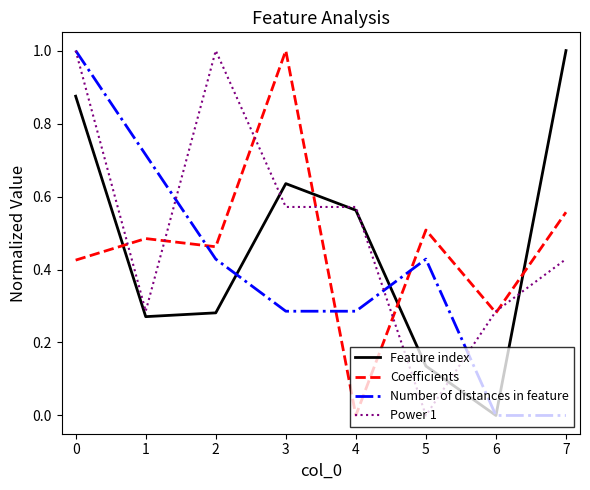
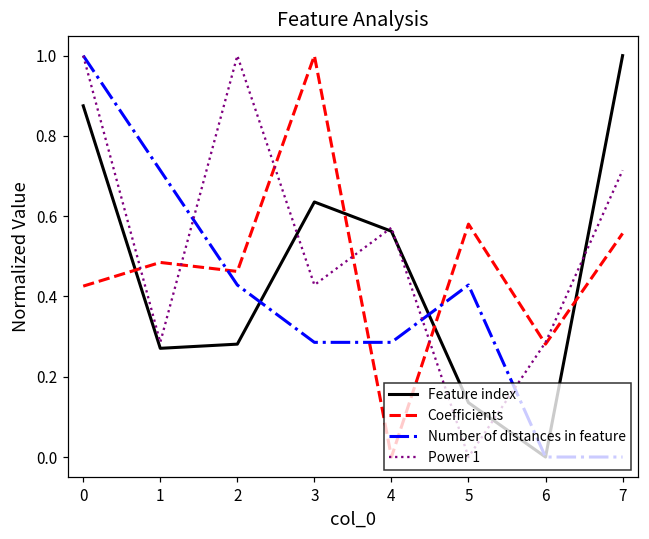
  {
    "Feature index": {
      "0": 0.88,
      "1": 0.27,
      "2": 0.28,
      "3": 0.64,
      "4": 0.56,
      "7": 1.00
    },
    "Coefficients": {
      "0": 0.43,
      "1": 0.48,
      "2": 0.46,
      "3": 1.00,
-     "5": 0.51,
+     "5": 0.58,
      "7": 0.56
    },
    "Number of distances in feature": {
      "1": 0.71,
      "2": 0.43,
      "3": 0.29,
      "4": 0.29,
      "5": 0.43
    },
    "Power 1": {
      "1": 0.29,
      "2": 1.00,
-     "3": 0.57,
+     "3": 0.43,
      "4": 0.57,
-     "7": 0.43
+     "7": 0.71
    }
  }
